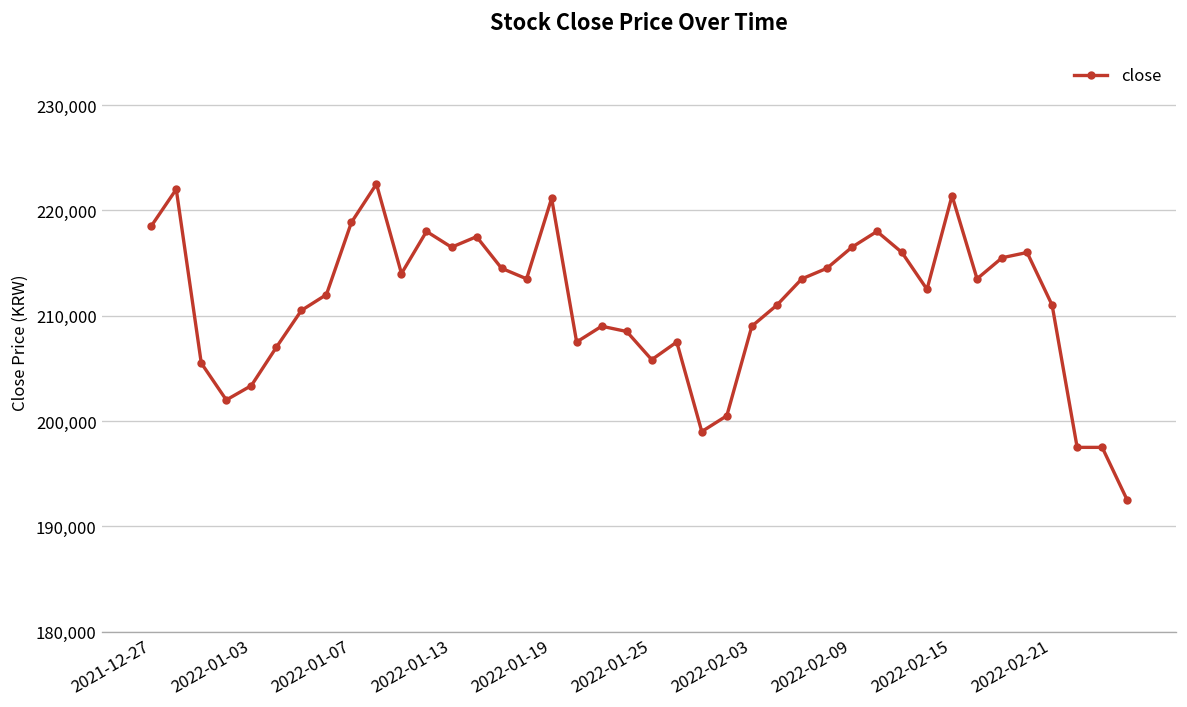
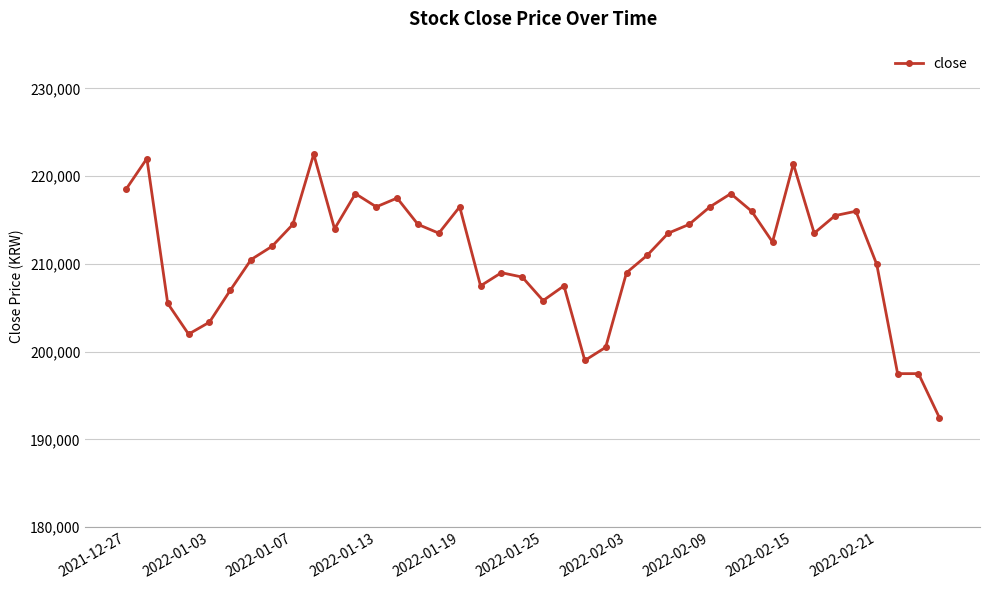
  {
    "2021-12-27": "219,000",
    "2022-01-03": "203,000",
-   "2022-01-07": "219,000",
+   "2022-01-07": "215,000",
    "2022-01-13": "217,000",
-   "2022-01-19": "221,000",
+   "2022-01-19": "217,000",
    "2022-01-25": "206,000",
    "2022-02-03": "209,000",
    "2022-02-09": "217,000",
    "2022-02-15": "221,000",
-   "2022-02-21": "211,000"
+   "2022-02-21": "210,000"
  }
